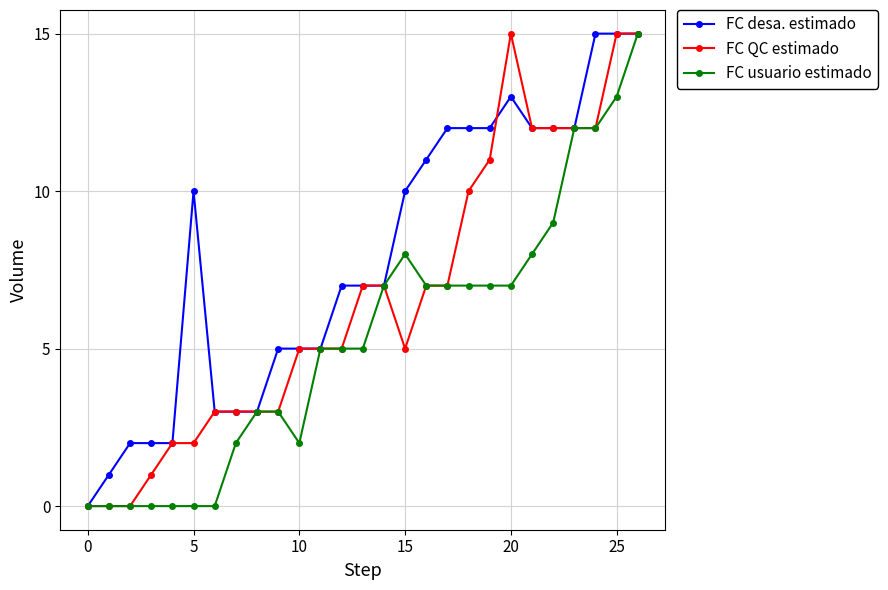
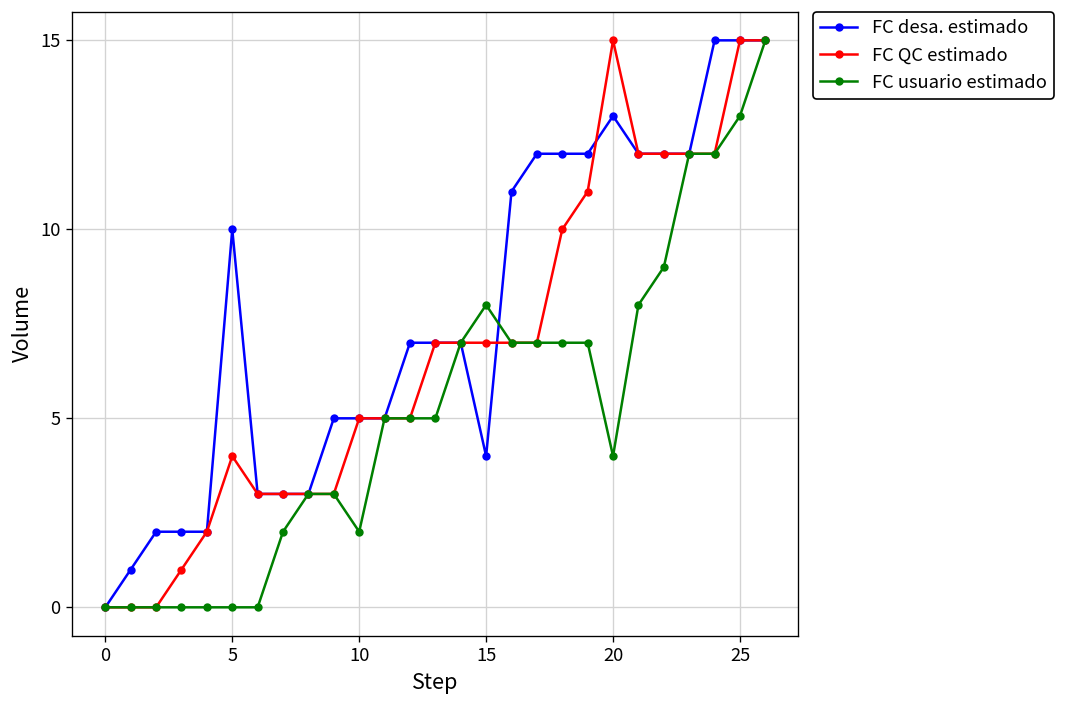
  {
    "FC desa. estimado": {
      "5": 10,
-     "15": 10,
+     "15": 4,
      "20": 13
    },
    "FC QC estimado": {
-     "5": 2,
-     "15": 5,
+     "5": 4,
+     "15": 7,
      "20": 15
    },
    "FC usuario estimado": {
      "5": 0,
      "10": 2,
      "15": 8,
-     "20": 7,
+     "20": 4,
      "25": 13
    }
  }
